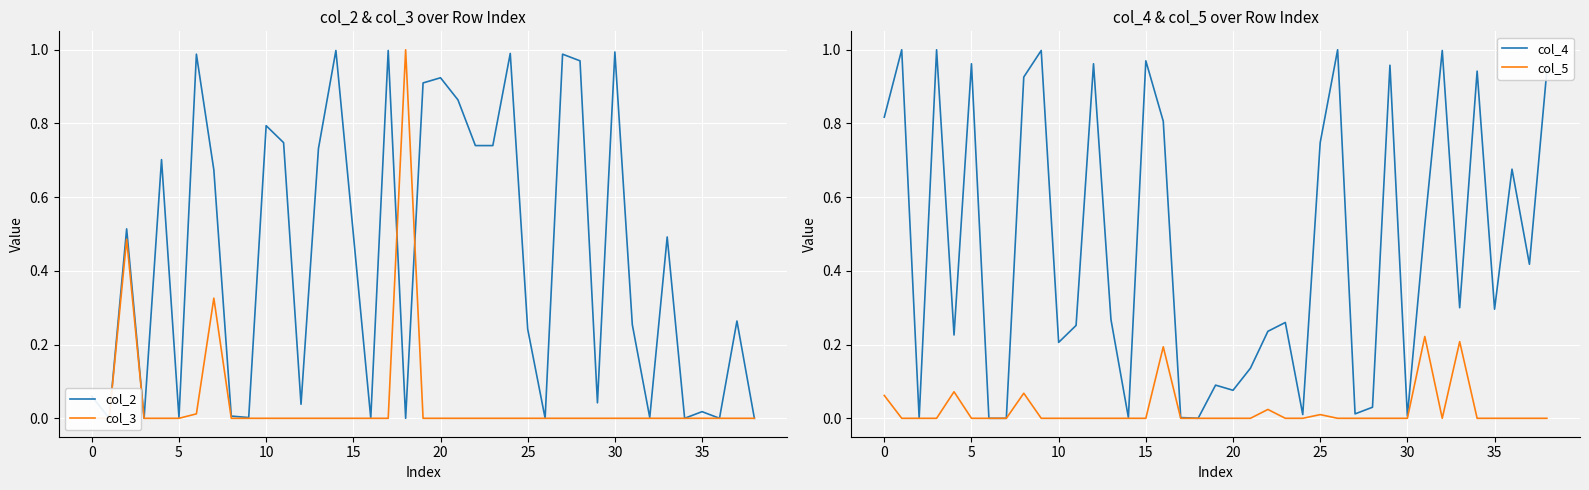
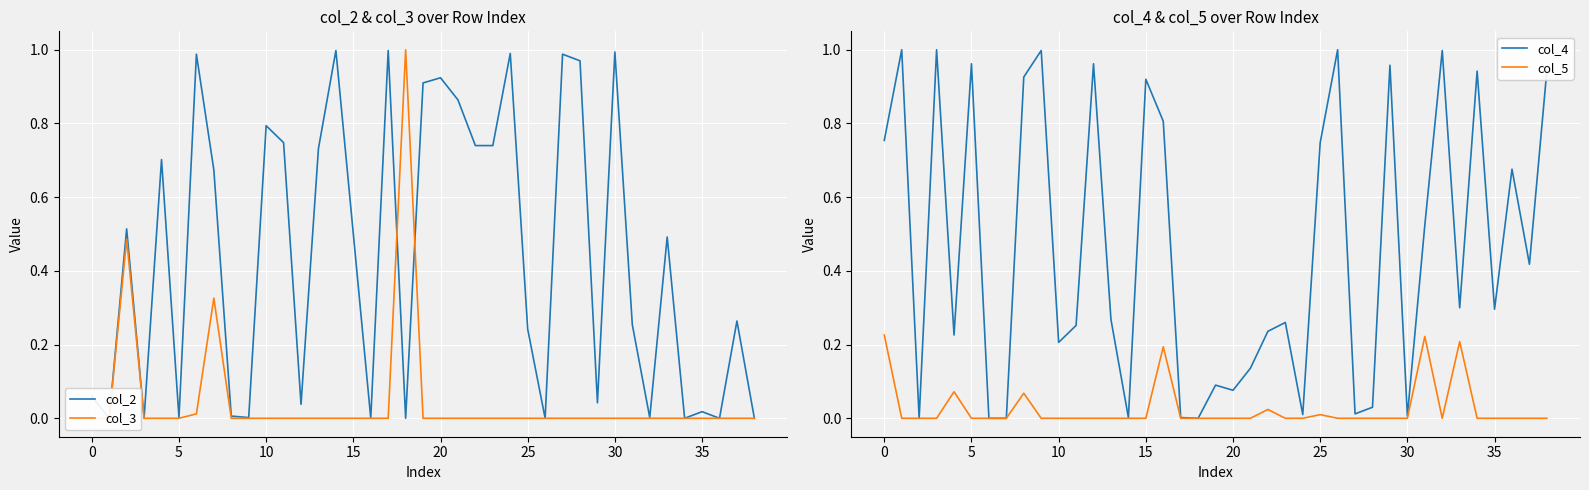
  {
    "col_2 & col_3 over Row Index": {
      "col_2": {
        "10": 0.79,
        "15": 0.50,
        "20": 0.92,
        "25": 0.24,
        "30": 0.99,
        "35": 0.02
      },
      "col_3": {
        "10": 0.00,
        "15": 0.00,
        "20": 0.00,
        "25": 0.00,
        "30": 0.00,
        "35": 0.00
      }
    },
    "col_4 & col_5 over Row Index": {
      "col_4": {
-       "0": 0.82,
+       "0": 0.75,
        "5": 0.96,
        "10": 0.21,
-       "15": 0.97,
+       "15": 0.92,
        "20": 0.08,
        "25": 0.75,
        "35": 0.30
      },
      "col_5": {
-       "0": 0.06,
+       "0": 0.23,
        "5": 0.00,
        "10": 0.00,
        "15": 0.00,
        "20": 0.00,
        "25": 0.01,
        "35": 0.00
      }
    }
  }
